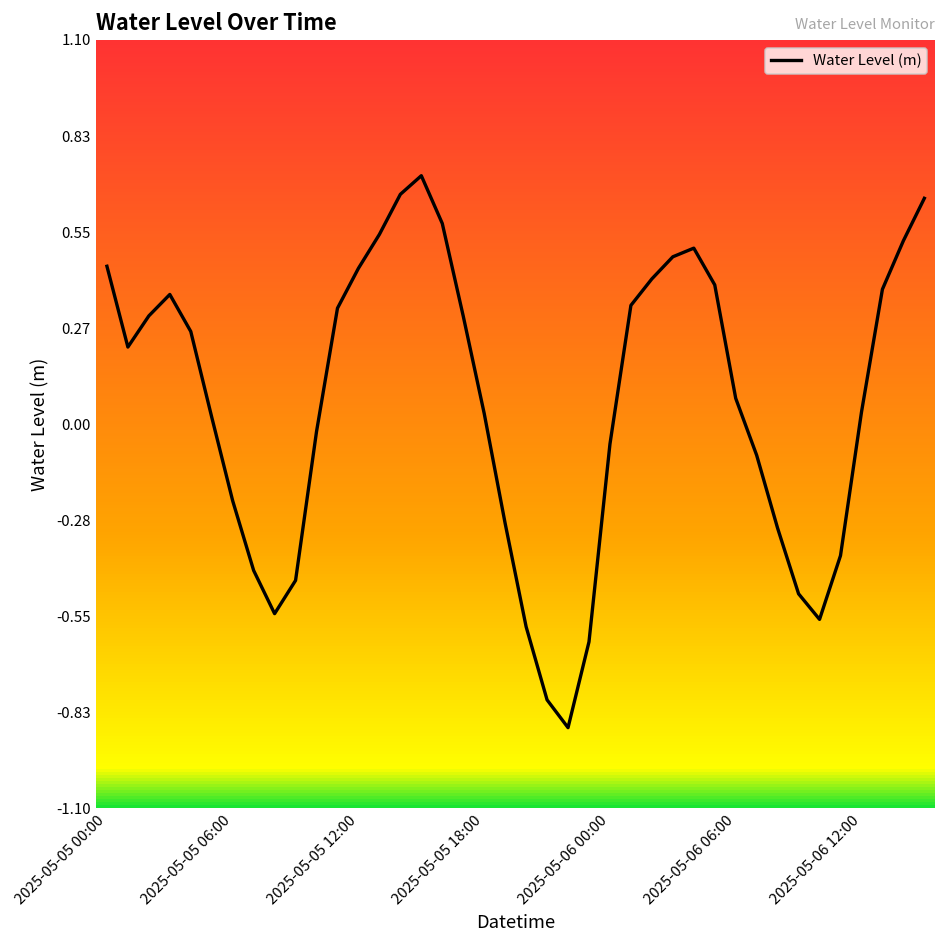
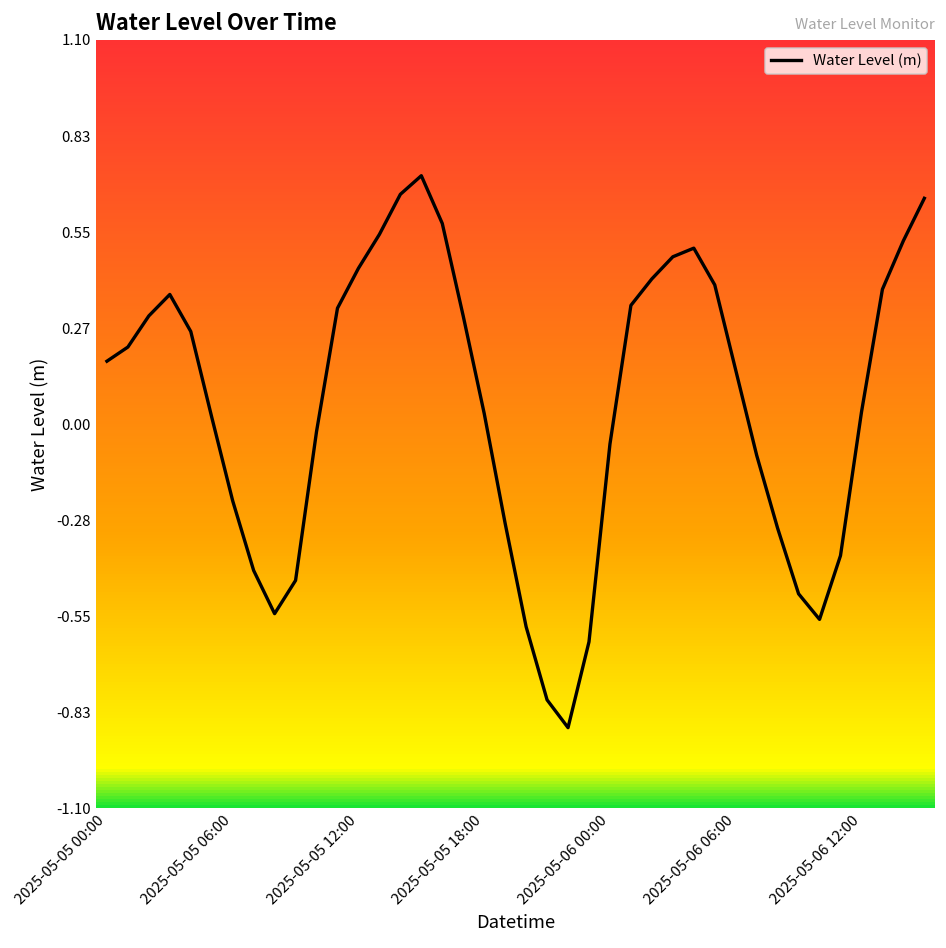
  {
-   "2025-05-05 00:00": 0.45,
+   "2025-05-05 00:00": 0.18,
    "2025-05-05 06:00": -0.22,
    "2025-05-05 12:00": 0.45,
    "2025-05-05 18:00": 0.03,
    "2025-05-06 00:00": -0.06,
-   "2025-05-06 06:00": 0.07,
+   "2025-05-06 06:00": 0.15,
    "2025-05-06 12:00": 0.03
  }
